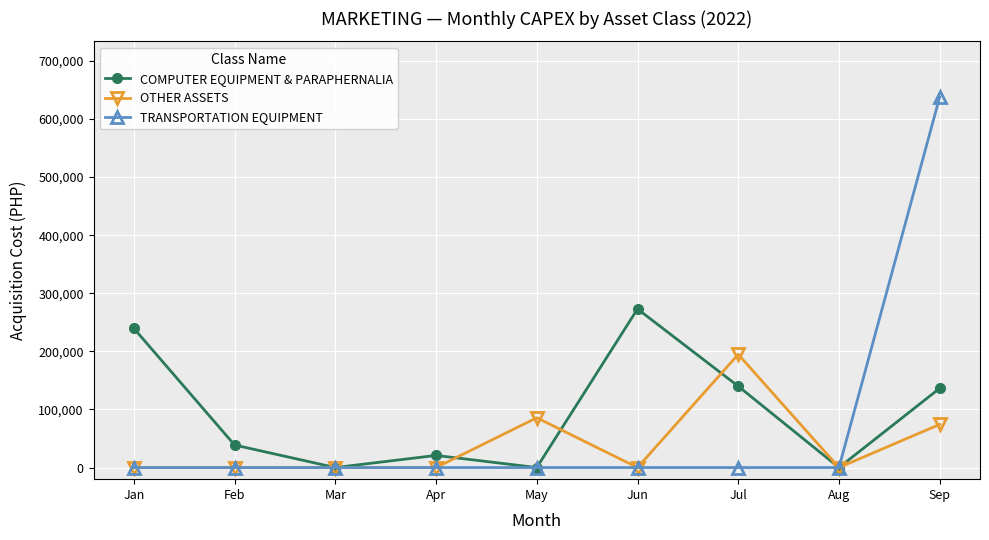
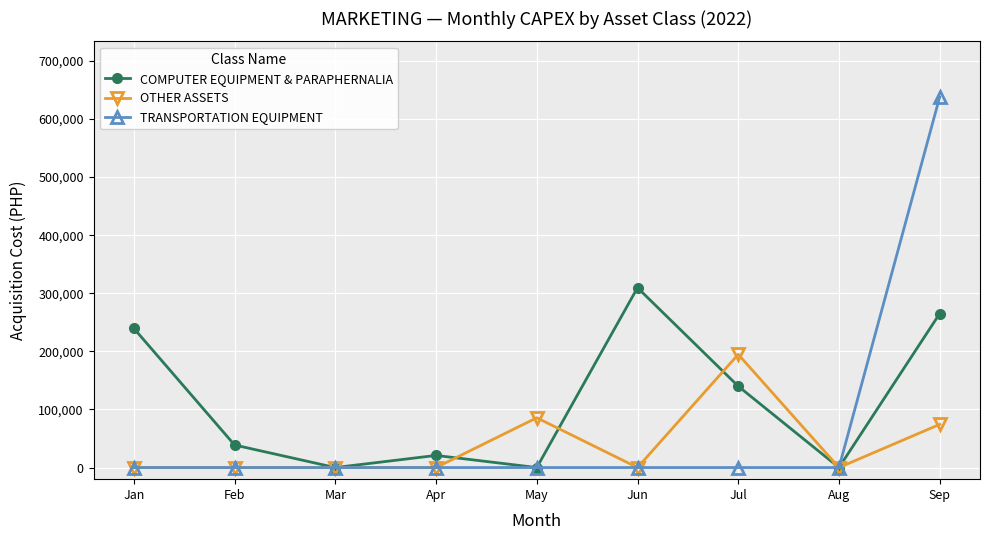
  {
    "COMPUTER EQUIPMENT & PARAPHERNALIA": {
      "Jan": "240,000",
      "Feb": "40,000",
      "Apr": "20,000",
-     "Jun": "270,000",
+     "Jun": "310,000",
      "Jul": "140,000",
-     "Sep": "140,000"
+     "Sep": "270,000"
    },
    "OTHER ASSETS": {
      "May": "90,000",
      "Jul": "190,000",
      "Sep": "70,000"
    },
    "TRANSPORTATION EQUIPMENT": {
      "Jul": "0",
      "Sep": "640,000"
    }
  }
